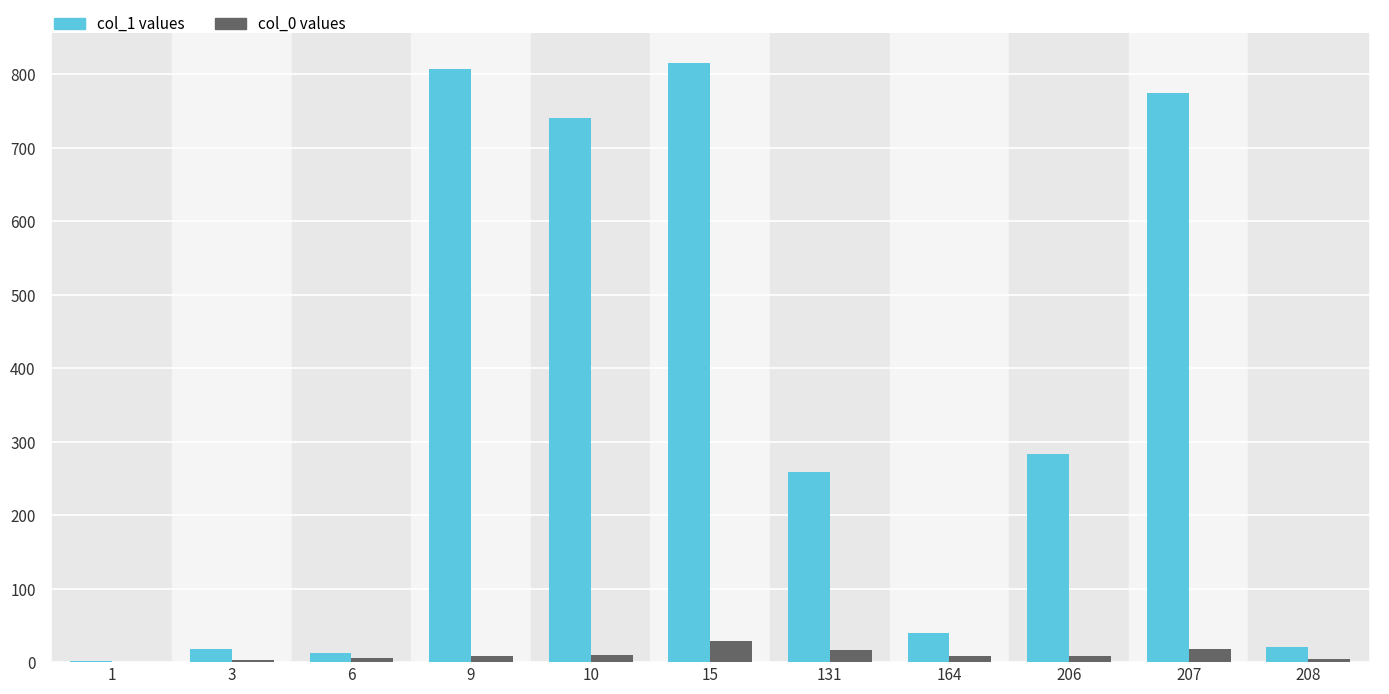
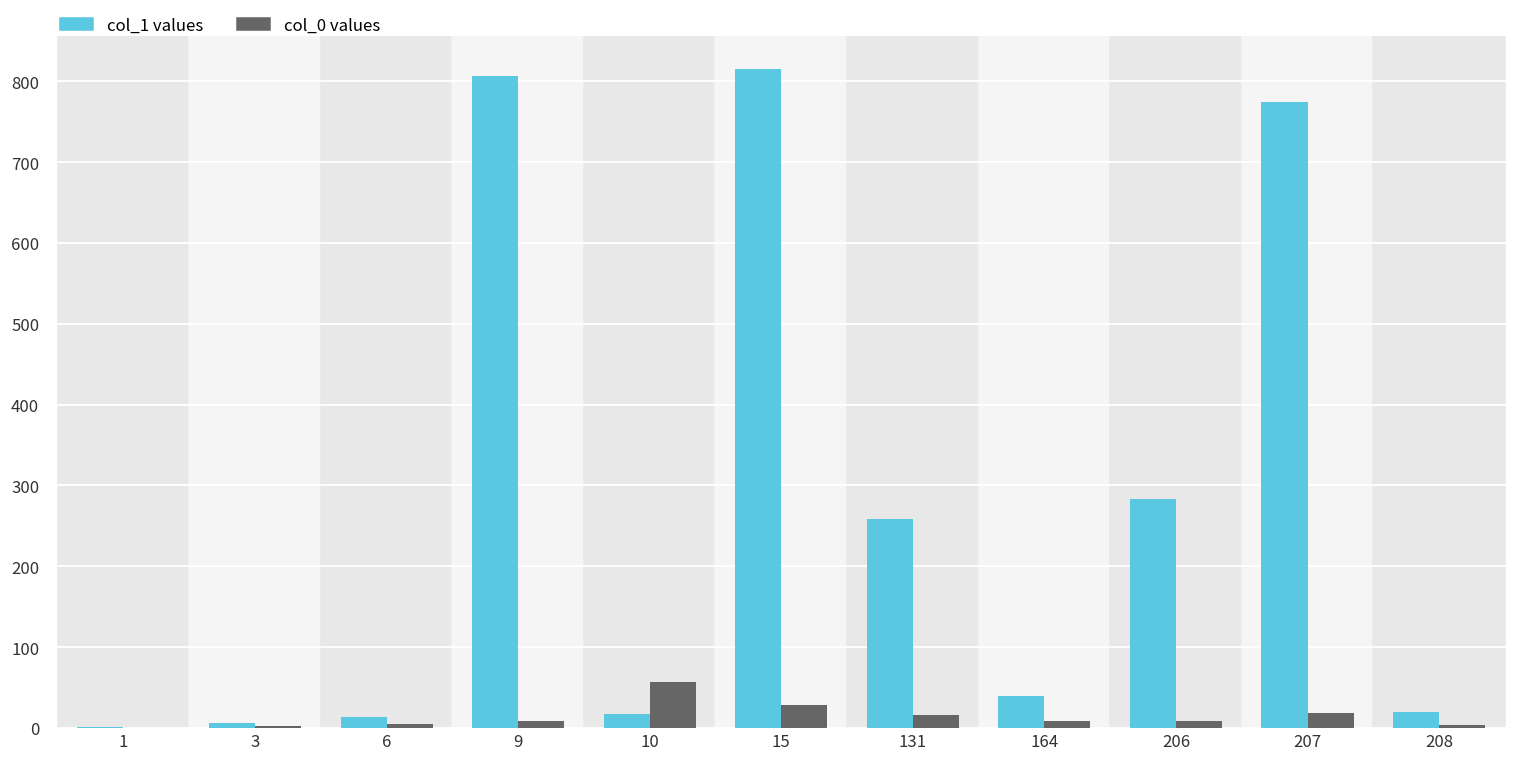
  {
    "col_1 values": {
-     "3": 20,
+     "3": 10,
      "6": 10,
      "9": 810,
-     "10": 740,
+     "10": 20,
      "15": 820,
      "131": 260,
      "164": 40,
      "206": 280,
      "207": 780,
      "208": 20
    },
    "col_0 values": {
      "1": 0,
      "6": 10,
      "9": 10,
-     "10": 10,
+     "10": 60,
      "15": 30,
      "131": 20,
      "164": 10,
      "206": 10,
      "207": 20,
      "208": 0
    }
  }
